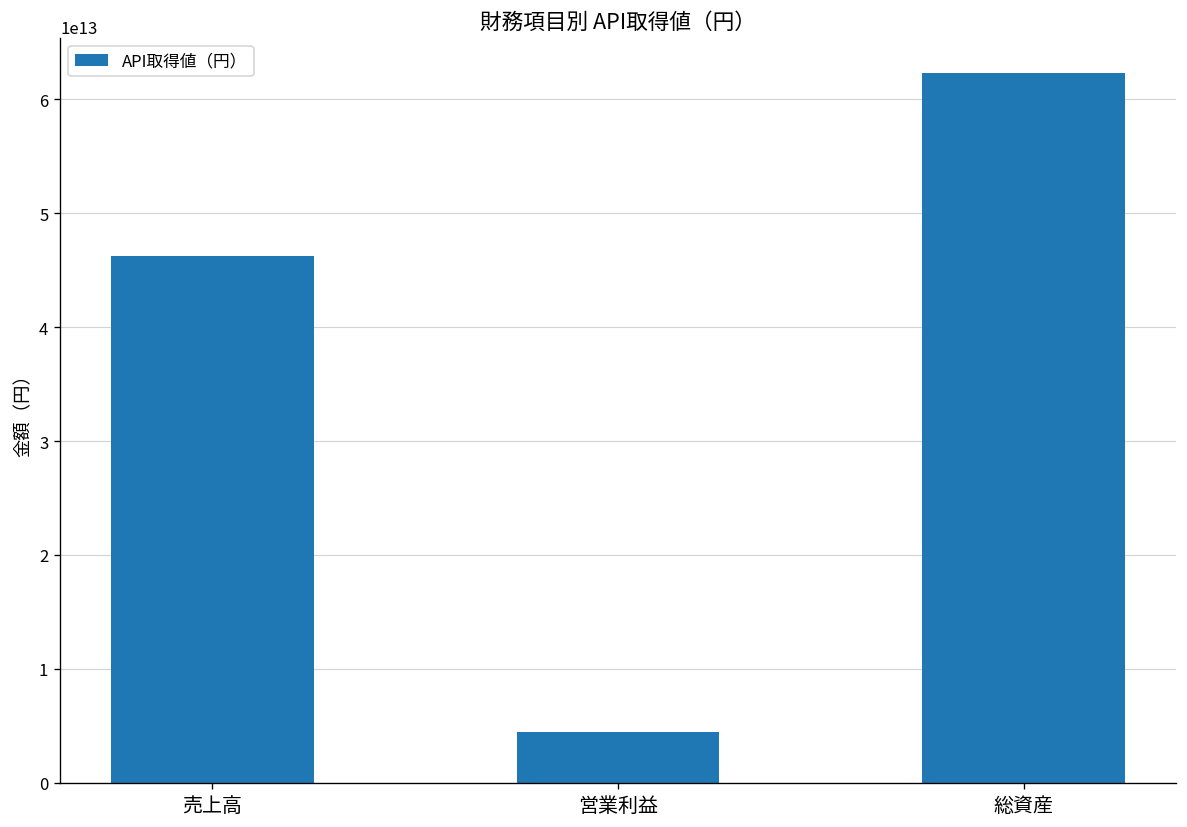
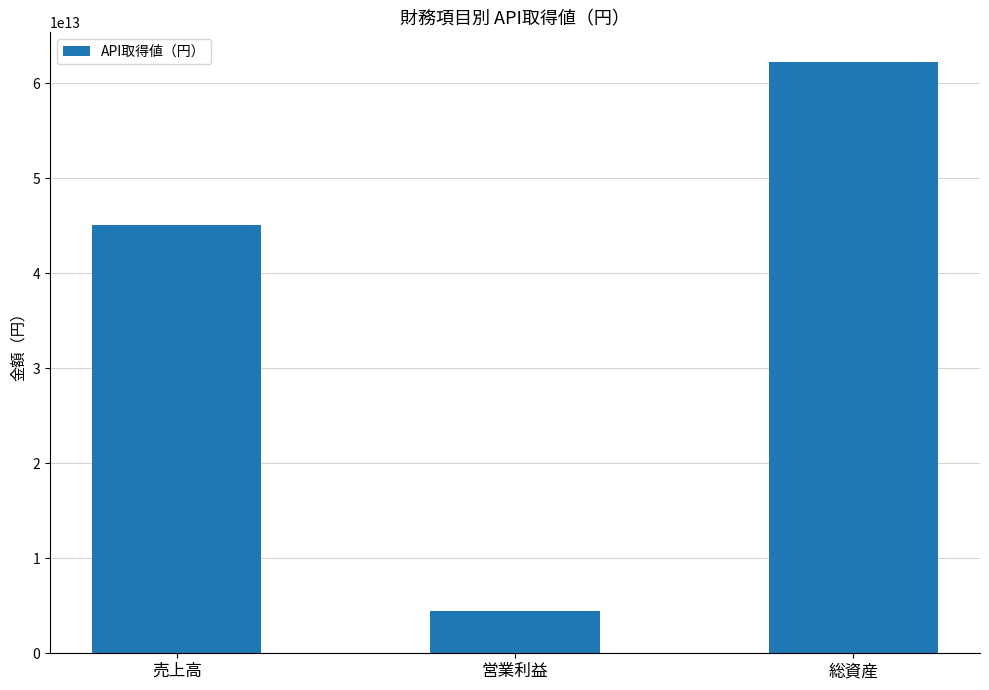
  {
-   "売上高": 46000000000000,
+   "売上高": 45000000000000,
    "営業利益": 4000000000000,
    "総資産": 62000000000000
  }
